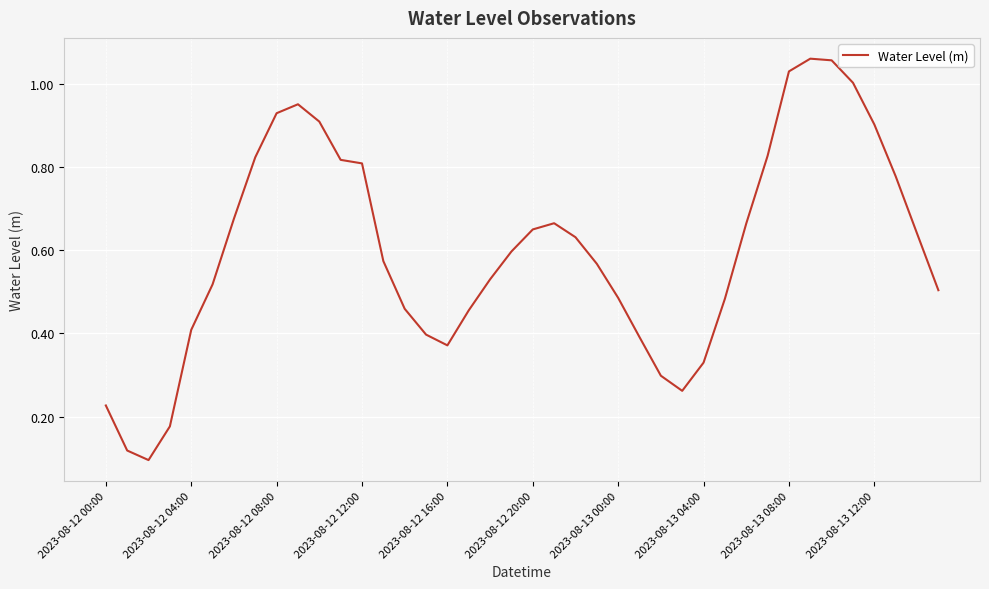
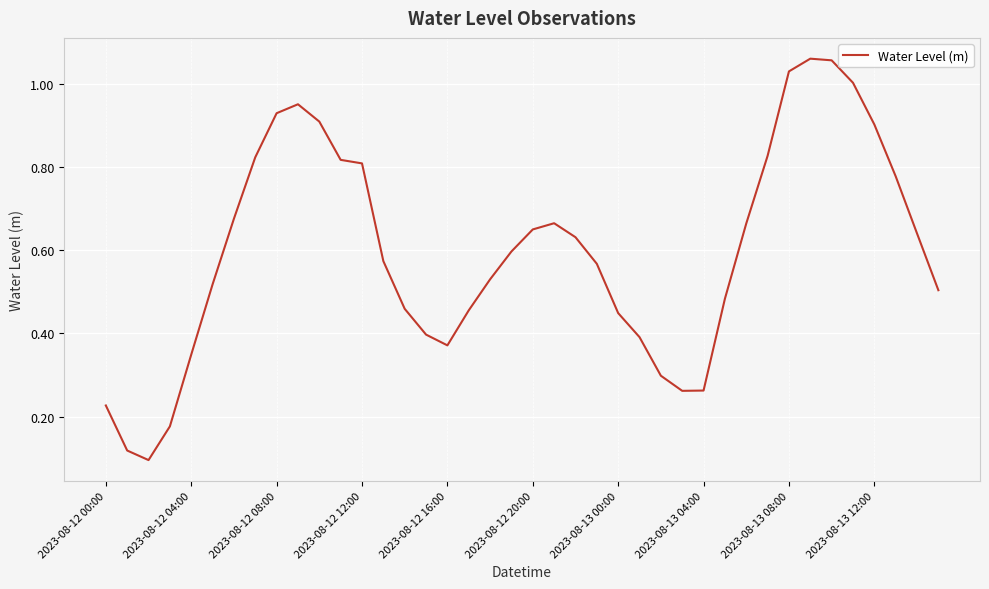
  {
    "2023-08-12 00:00": 0.23,
-   "2023-08-12 04:00": 0.41,
+   "2023-08-12 04:00": 0.35,
    "2023-08-12 08:00": 0.93,
    "2023-08-12 12:00": 0.81,
    "2023-08-12 16:00": 0.37,
    "2023-08-12 20:00": 0.65,
-   "2023-08-13 00:00": 0.49,
-   "2023-08-13 04:00": 0.33,
+   "2023-08-13 00:00": 0.45,
+   "2023-08-13 04:00": 0.26,
    "2023-08-13 08:00": 1.03,
    "2023-08-13 12:00": 0.90
  }
